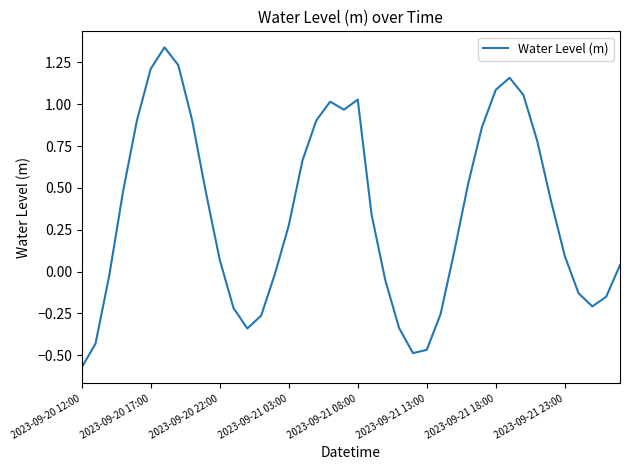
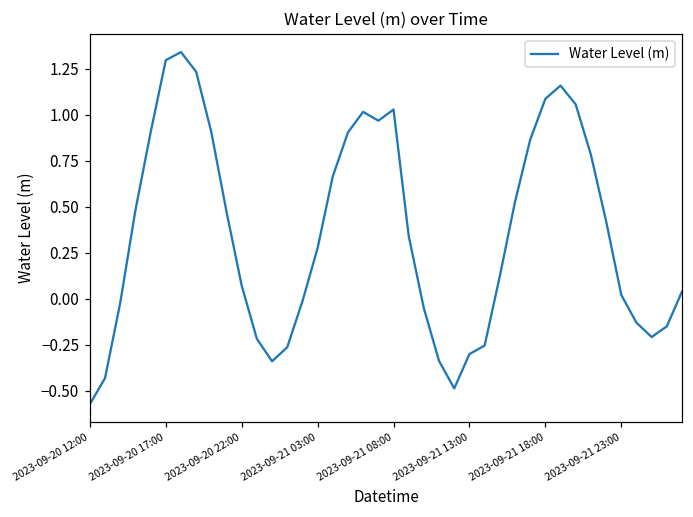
  {
    "2023-09-20 12:00": -0.57,
-   "2023-09-20 17:00": 1.21,
+   "2023-09-20 17:00": 1.30,
    "2023-09-20 22:00": 0.07,
    "2023-09-21 03:00": 0.28,
    "2023-09-21 08:00": 1.03,
-   "2023-09-21 13:00": -0.47,
+   "2023-09-21 13:00": -0.30,
    "2023-09-21 18:00": 1.09,
-   "2023-09-21 23:00": 0.09
+   "2023-09-21 23:00": 0.02
  }
